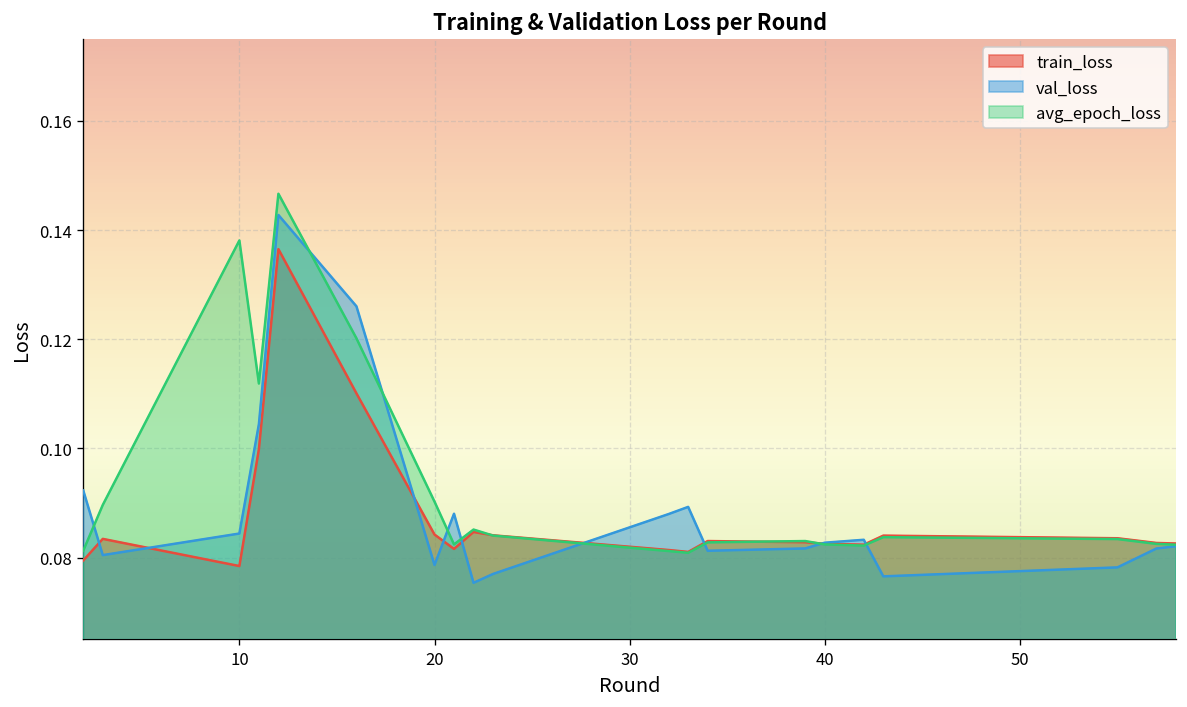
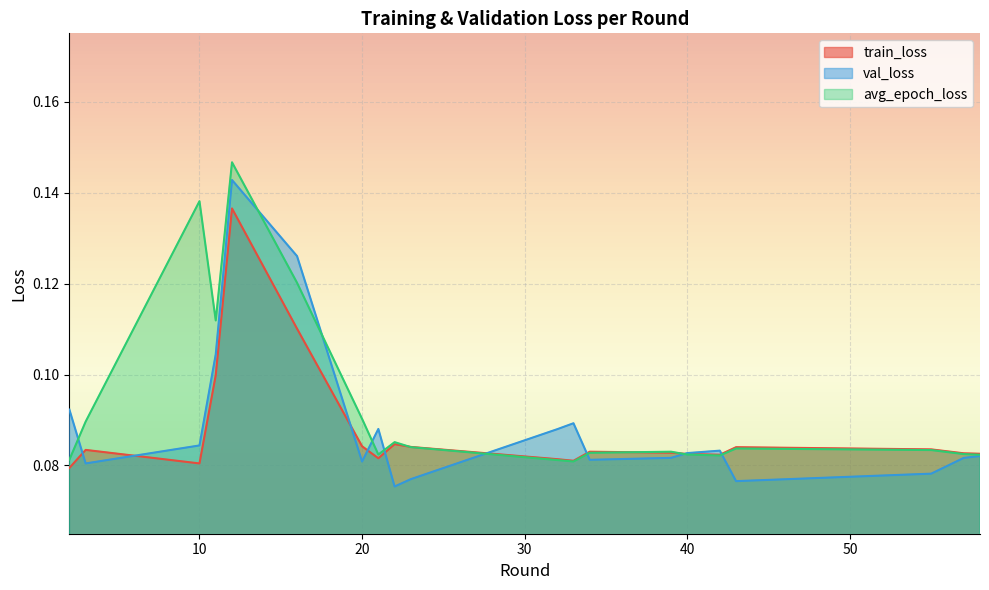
  {
    "train_loss": {
-     "10": 0.078,
+     "10": 0.080,
      "20": 0.084
    },
    "val_loss": {
      "10": 0.084,
-     "20": 0.079
+     "20": 0.081
    },
    "avg_epoch_loss": {
      "10": 0.138,
      "20": 0.090
    }
  }
